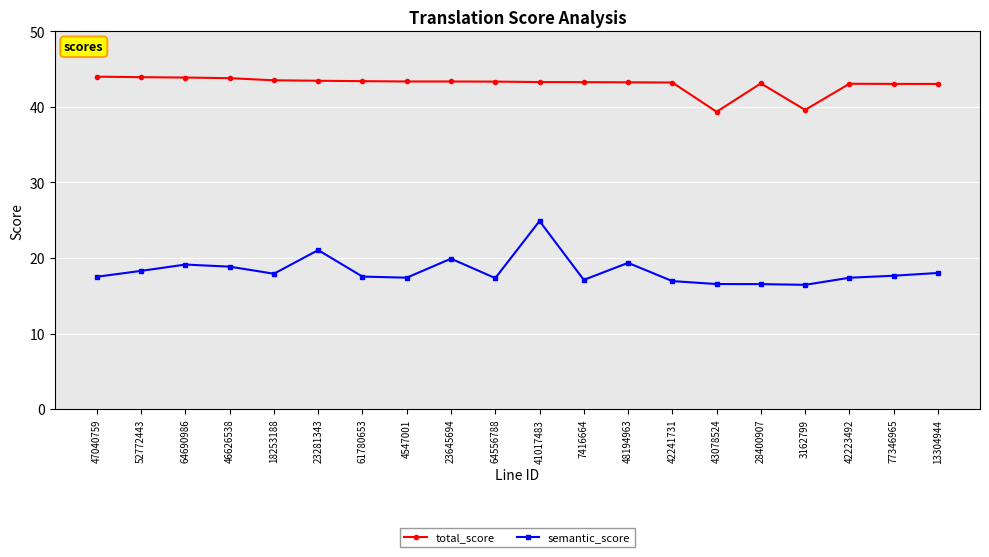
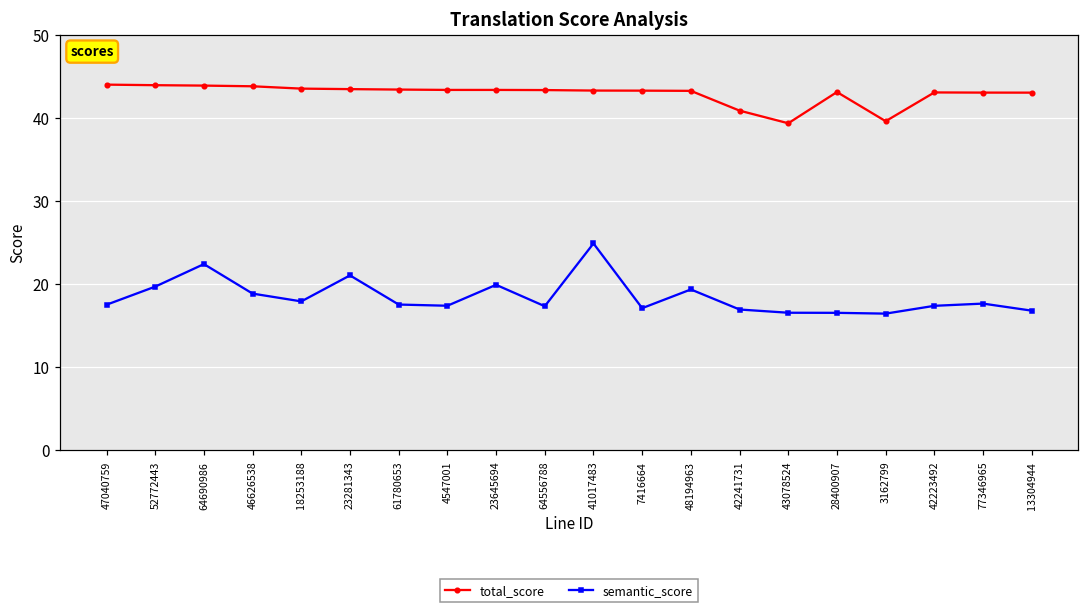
  {
    "total_score": {
      "47040759": 44,
      "52772443": 44,
      "64690986": 44,
      "46626538": 44,
      "18253188": 44,
      "23281343": 43,
      "61780653": 43,
      "4547001": 43,
      "23645694": 43,
      "64556788": 43,
      "41017483": 43,
      "7416664": 43,
      "48194963": 43,
-     "42241731": 43,
+     "42241731": 41,
      "43078524": 39,
      "28400907": 43,
      "3162799": 40,
      "42223492": 43,
      "77346965": 43,
      "13304944": 43
    },
    "semantic_score": {
      "47040759": 18,
-     "52772443": 18,
-     "64690986": 19,
+     "52772443": 20,
+     "64690986": 22,
      "46626538": 19,
      "18253188": 18,
      "23281343": 21,
      "61780653": 18,
      "4547001": 17,
      "23645694": 20,
      "64556788": 17,
      "41017483": 25,
      "7416664": 17,
      "48194963": 19,
      "42241731": 17,
      "43078524": 17,
      "28400907": 17,
      "3162799": 16,
      "42223492": 17,
      "77346965": 18,
-     "13304944": 18
+     "13304944": 17
    }
  }
